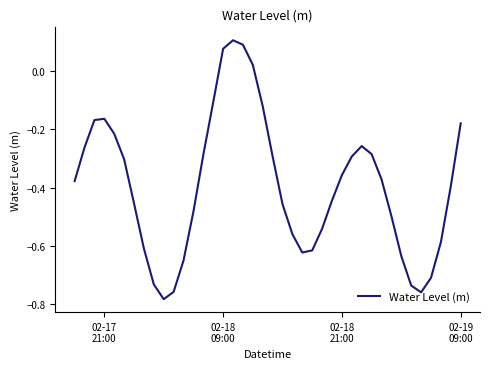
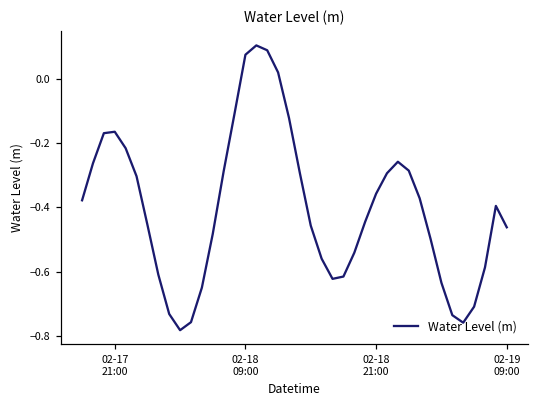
  {
    "02-17 21:00": -0.16,
    "02-18 09:00": 0.07,
    "02-18 21:00": -0.36,
-   "02-19 09:00": -0.18
+   "02-19 09:00": -0.46
  }
